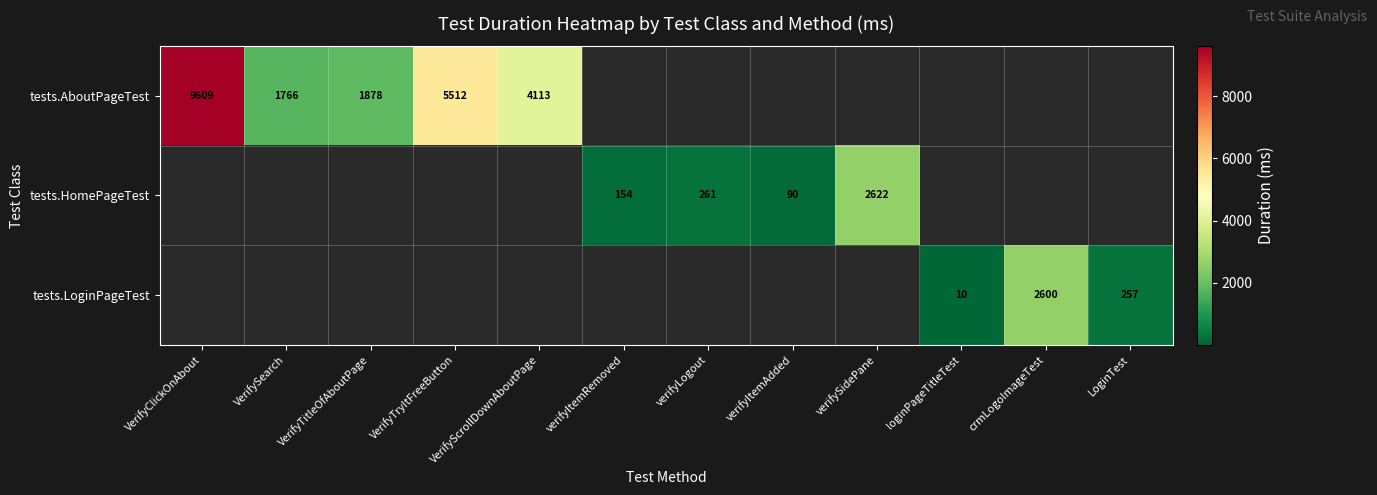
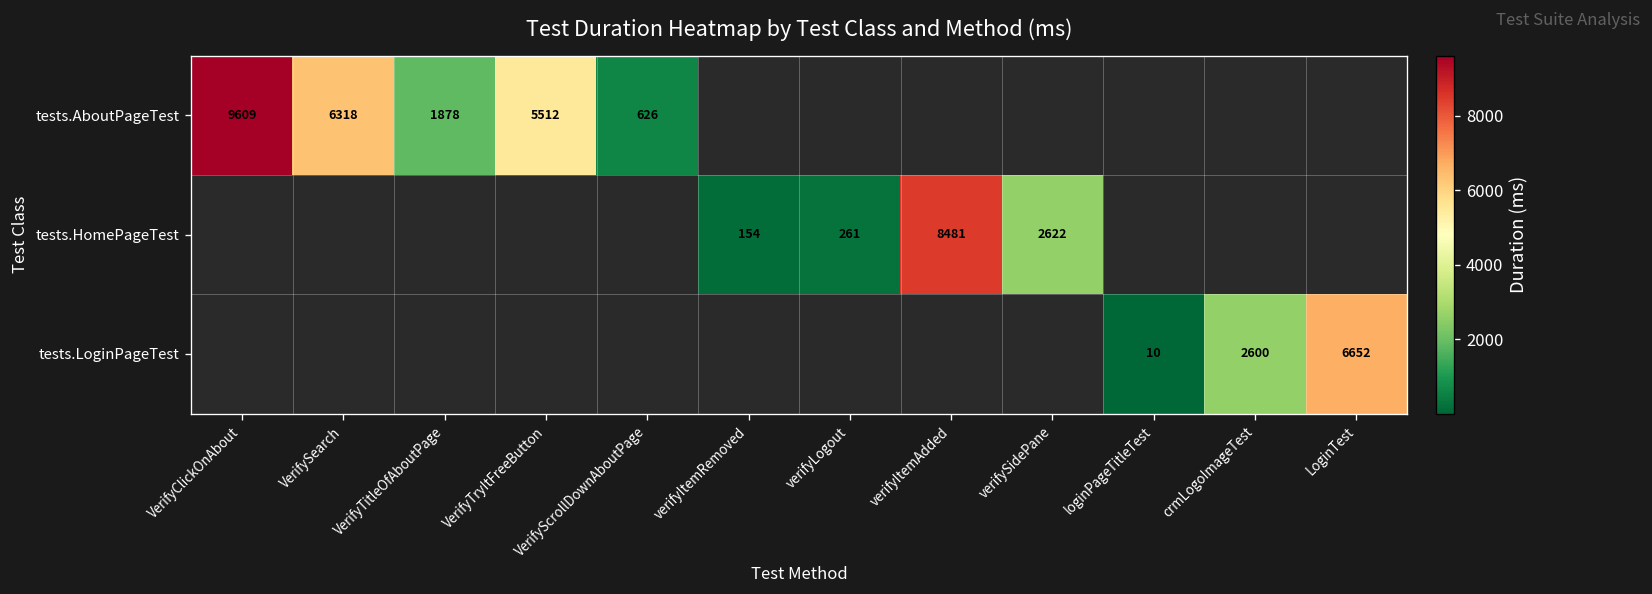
  {
    "tests.AboutPageTest": {
      "VerifyClickOnAbout": 9609,
-     "VerifySearch": 1766,
+     "VerifySearch": 6318,
      "VerifyTitleOfAboutPage": 1878,
      "VerifyTryItFreeButton": 5512,
-     "VerifyScrollDownAboutPage": 4113
+     "VerifyScrollDownAboutPage": 626
    },
    "tests.HomePageTest": {
      "verifyItemRemoved": 154,
      "verifyLogout": 261,
-     "verifyItemAdded": 90,
+     "verifyItemAdded": 8481,
      "verifySidePane": 2622
    },
    "tests.LoginPageTest": {
      "loginPageTitleTest": 10,
      "crmLogoImageTest": 2600,
-     "LoginTest": 257
+     "LoginTest": 6652
    }
  }
